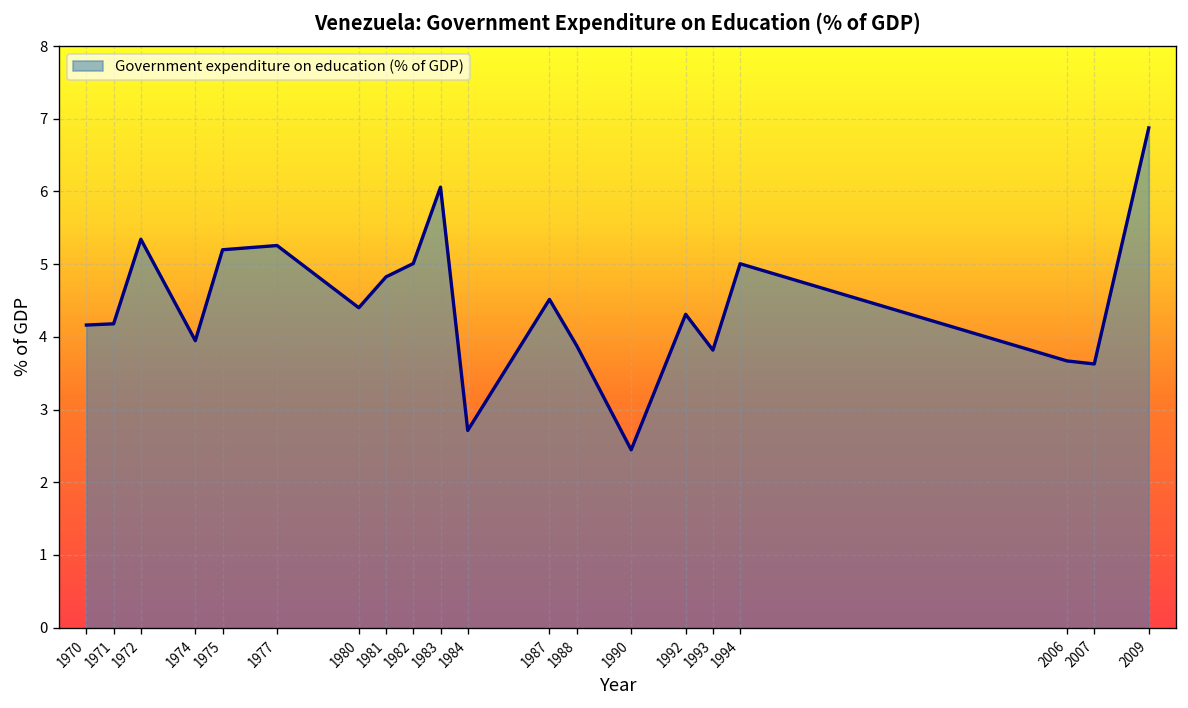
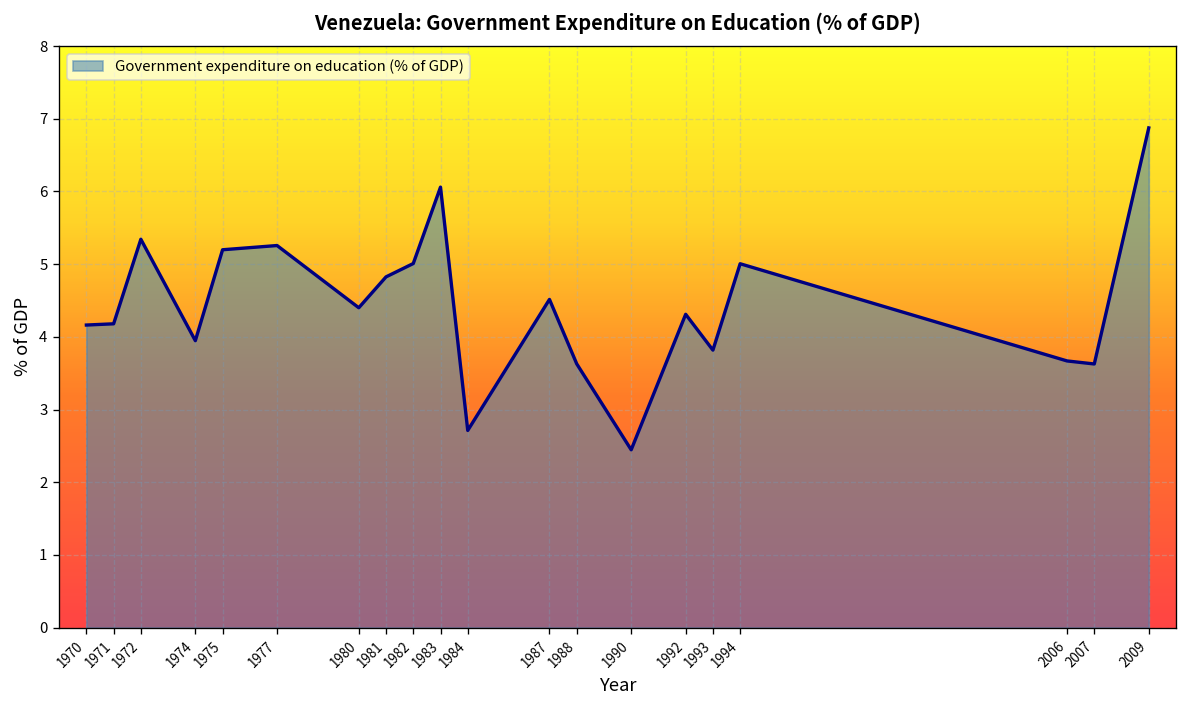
  {
    "1970": 4.2,
    "1971": 4.2,
    "1972": 5.3,
    "1974": 3.9,
    "1975": 5.2,
    "1977": 5.3,
    "1980": 4.4,
    "1981": 4.8,
    "1982": 5.0,
    "1983": 6.1,
    "1984": 2.7,
    "1987": 4.5,
-   "1988": 3.9,
+   "1988": 3.6,
    "1990": 2.4,
    "1992": 4.3,
    "1993": 3.8,
    "1994": 5.0,
    "2006": 3.7,
    "2007": 3.6,
    "2009": 6.9
  }
